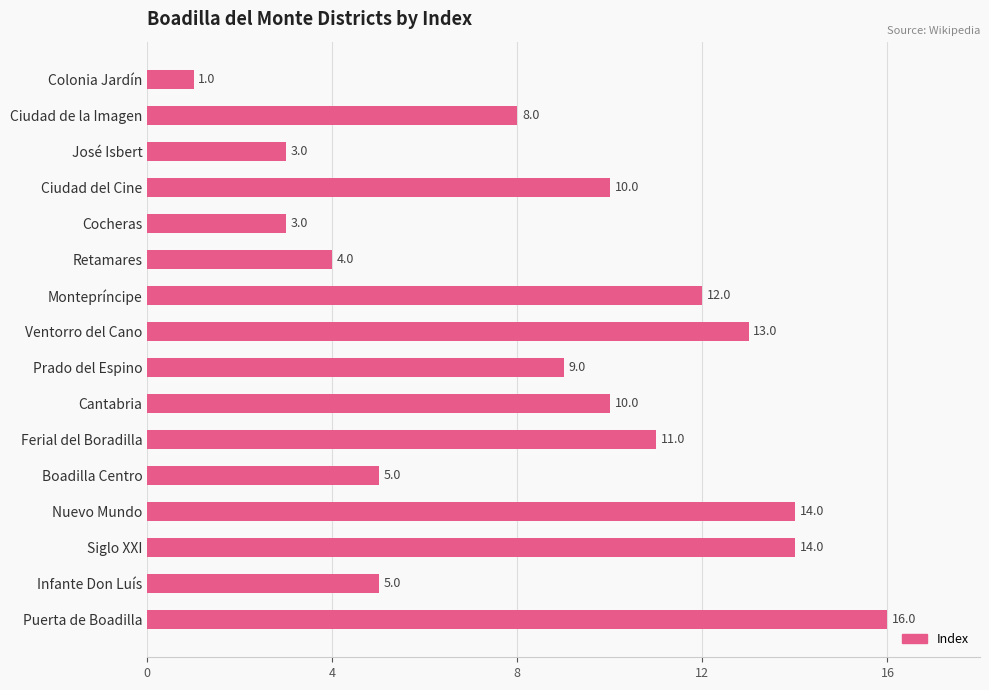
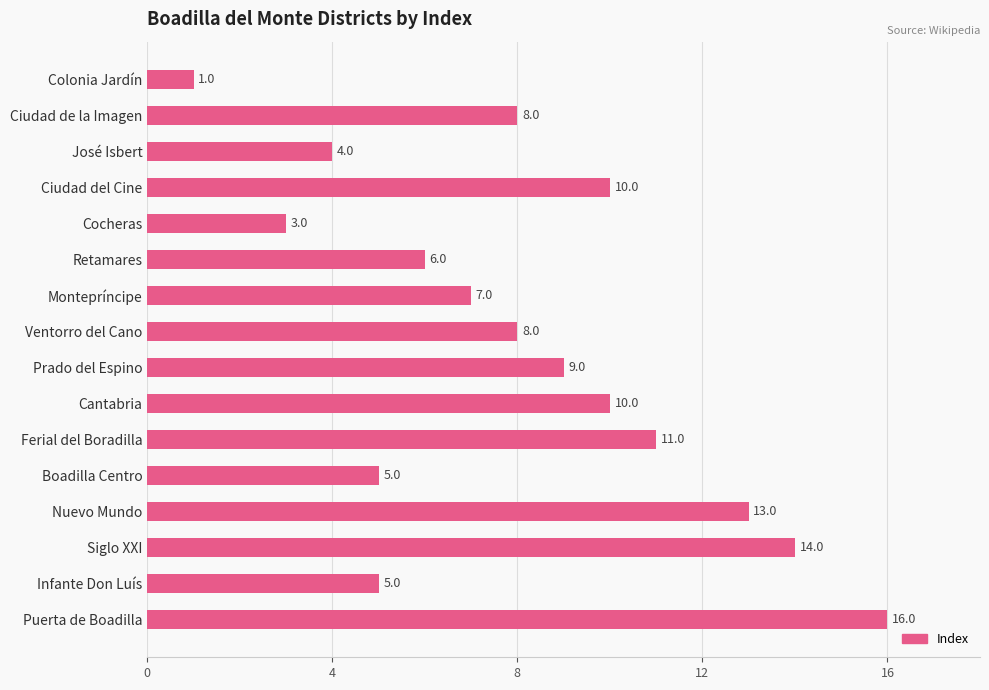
  {
    "Colonia Jardín": 1.0,
    "Ciudad de la Imagen": 8.0,
-   "José Isbert": 3.0,
+   "José Isbert": 4.0,
    "Ciudad del Cine": 10.0,
    "Cocheras": 3.0,
-   "Retamares": 4.0,
-   "Montepríncipe": 12.0,
-   "Ventorro del Cano": 13.0,
+   "Retamares": 6.0,
+   "Montepríncipe": 7.0,
+   "Ventorro del Cano": 8.0,
    "Prado del Espino": 9.0,
    "Cantabria": 10.0,
    "Ferial del Boradilla": 11.0,
    "Boadilla Centro": 5.0,
-   "Nuevo Mundo": 14.0,
+   "Nuevo Mundo": 13.0,
    "Siglo XXI": 14.0,
    "Infante Don Luís": 5.0,
    "Puerta de Boadilla": 16.0
  }
